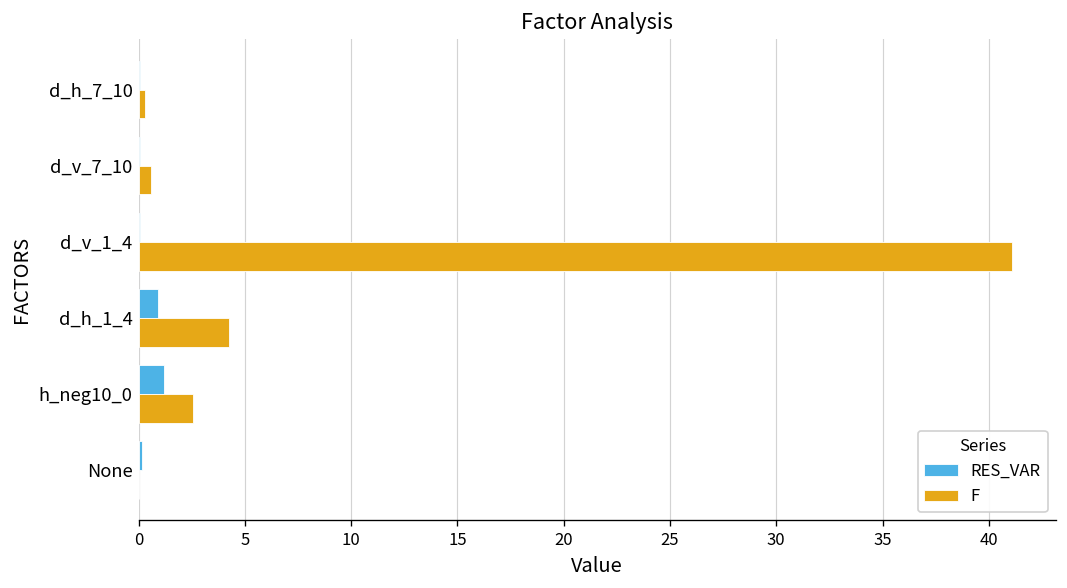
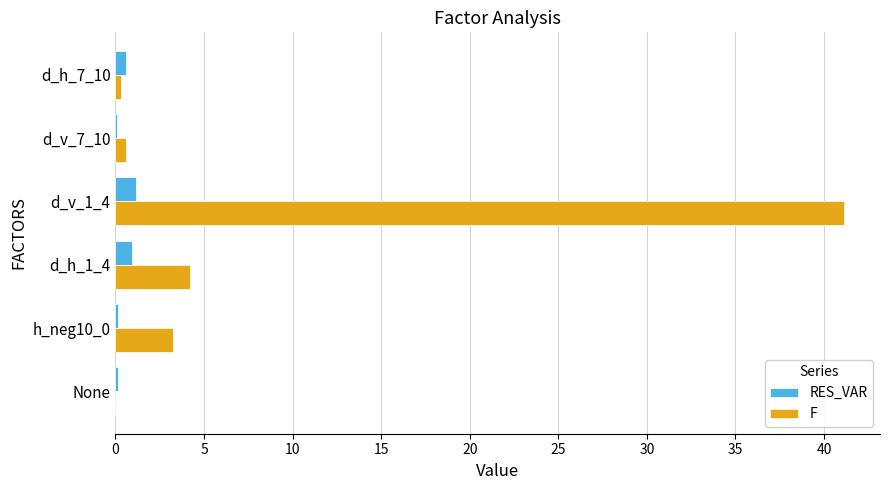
  {
    "RES_VAR": {
-     "d_h_7_10": 0.1,
-     "d_v_1_4": 0.1,
+     "d_h_7_10": 0.6,
+     "d_v_1_4": 1.1,
      "d_h_1_4": 0.9,
-     "h_neg10_0": 1.2,
+     "h_neg10_0": 0.1,
      "None": 0.2
    },
    "F": {
      "d_h_7_10": 0.3,
      "d_v_7_10": 0.6,
      "d_v_1_4": 41.1,
      "d_h_1_4": 4.2,
-     "h_neg10_0": 2.5,
+     "h_neg10_0": 3.2,
      "None": 0.0
    }
  }
